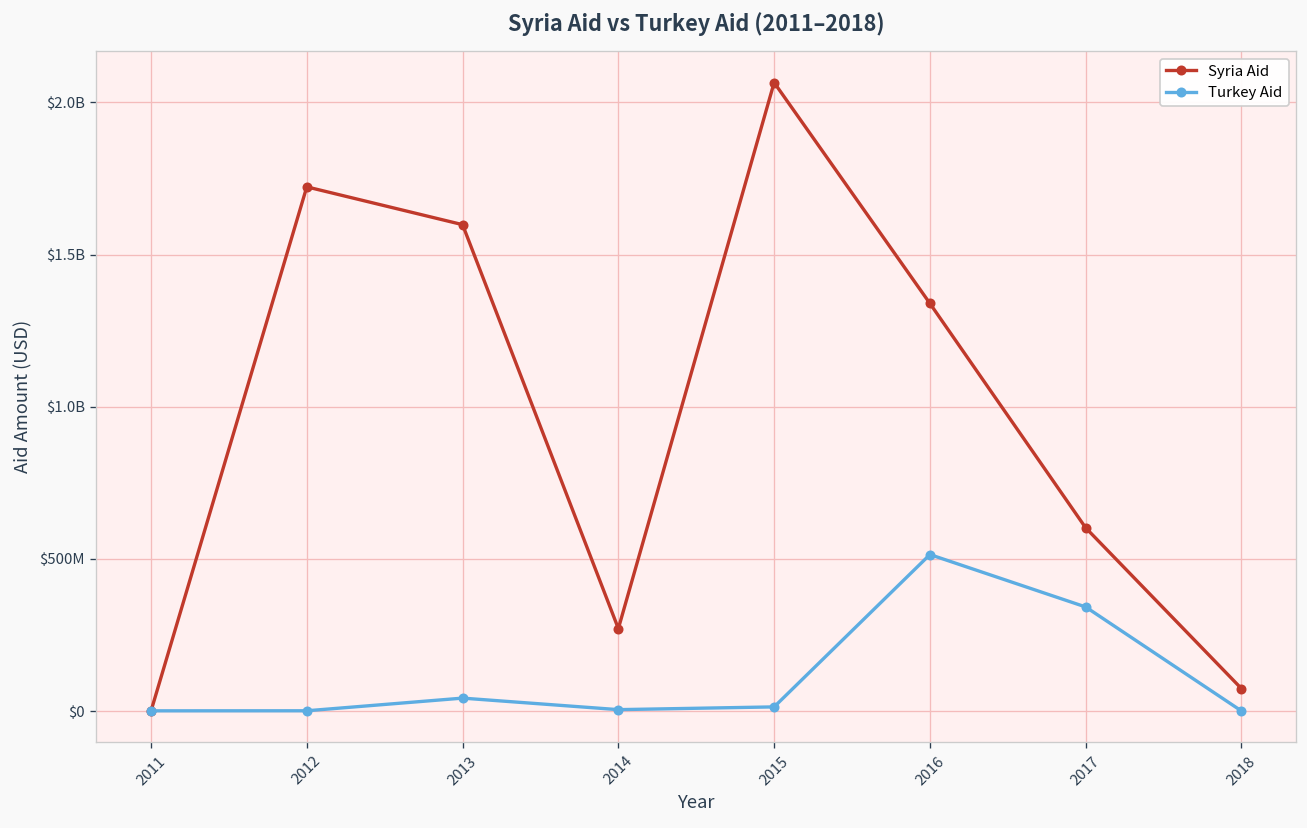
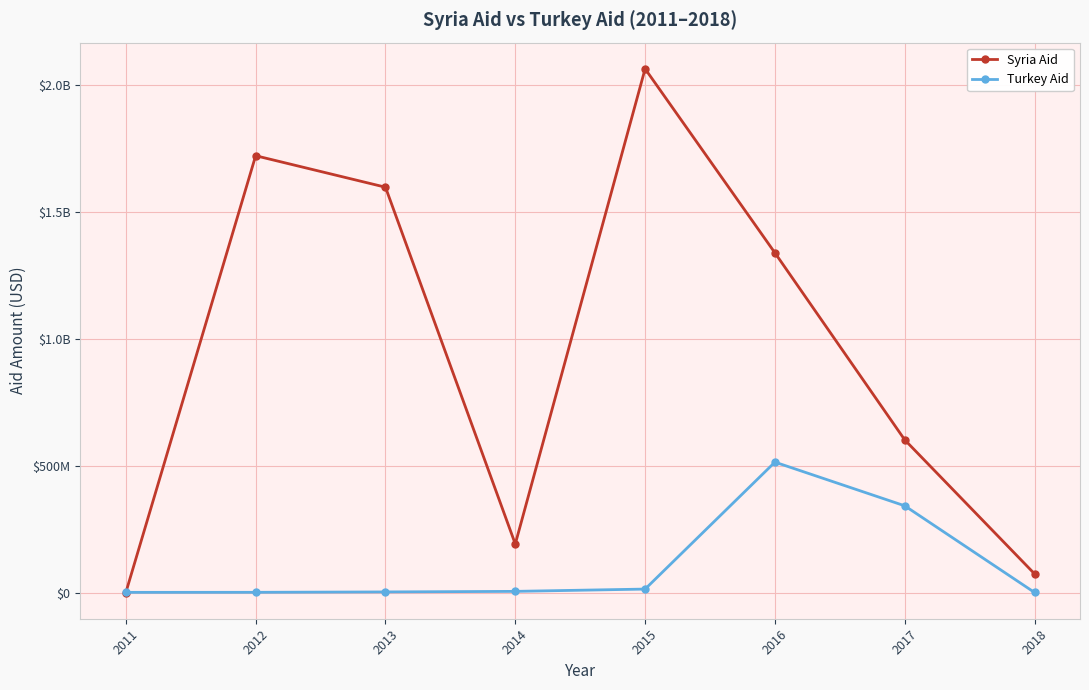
  {
    "Syria Aid": {
      "2012": "$1720000000",
      "2013": "$1600000000",
-     "2014": "$270000000",
+     "2014": "$190000000",
      "2015": "$2070000000",
      "2016": "$1340000000",
      "2017": "$600000000",
      "2018": "$70000000"
    },
    "Turkey Aid": {
      "2012": "$0",
-     "2013": "$40000000",
+     "2013": "$0",
      "2014": "$0",
      "2015": "$10000000",
      "2016": "$510000000",
      "2017": "$340000000",
      "2018": "$0"
    }
  }
